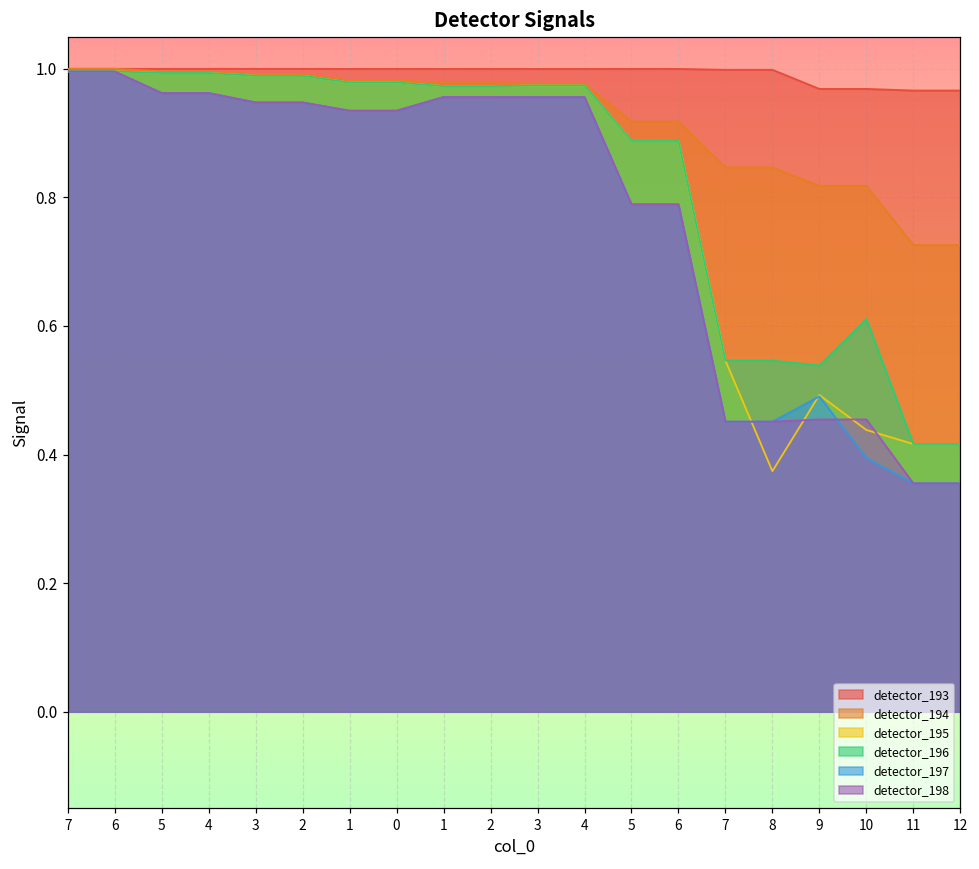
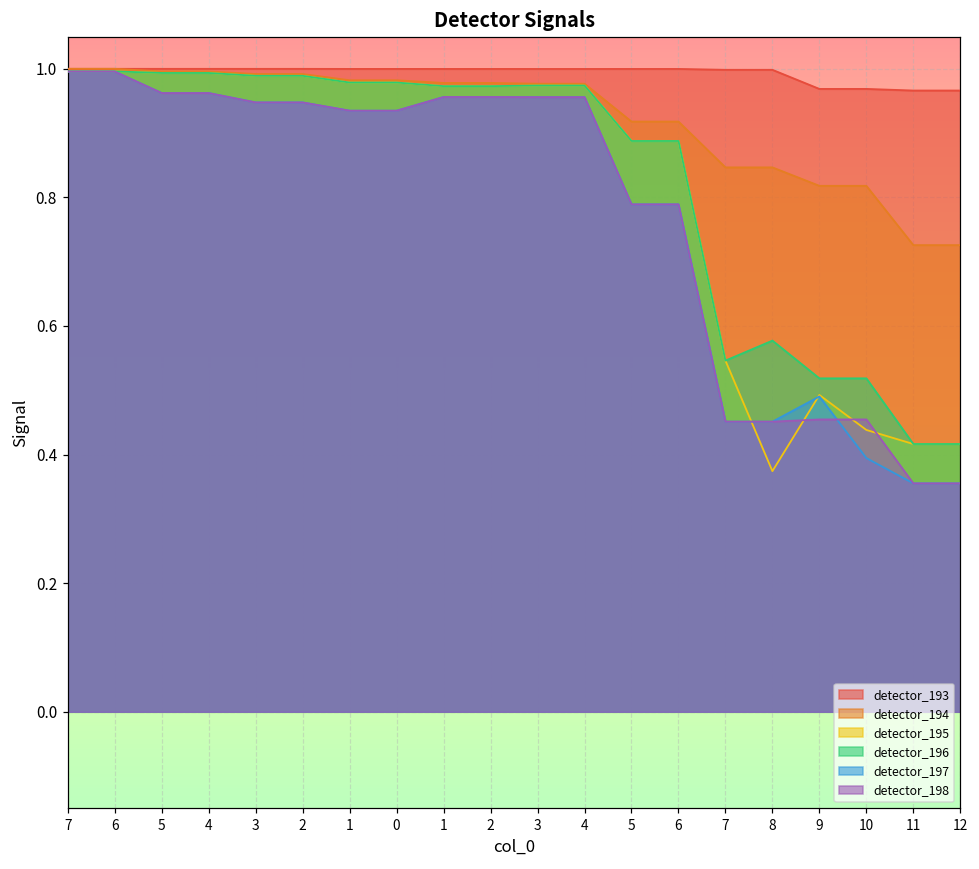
  {
    "detector_195": {
      "8": 0.37,
      "10": 0.44
    },
    "detector_196": {
-     "8": 0.55,
-     "9": 0.54,
-     "10": 0.61
+     "8": 0.58,
+     "9": 0.52,
+     "10": 0.52
    },
    "detector_197": {
      "10": 0.39
    },
    "detector_198": {
      "9": 0.45,
      "10": 0.45
    }
  }
